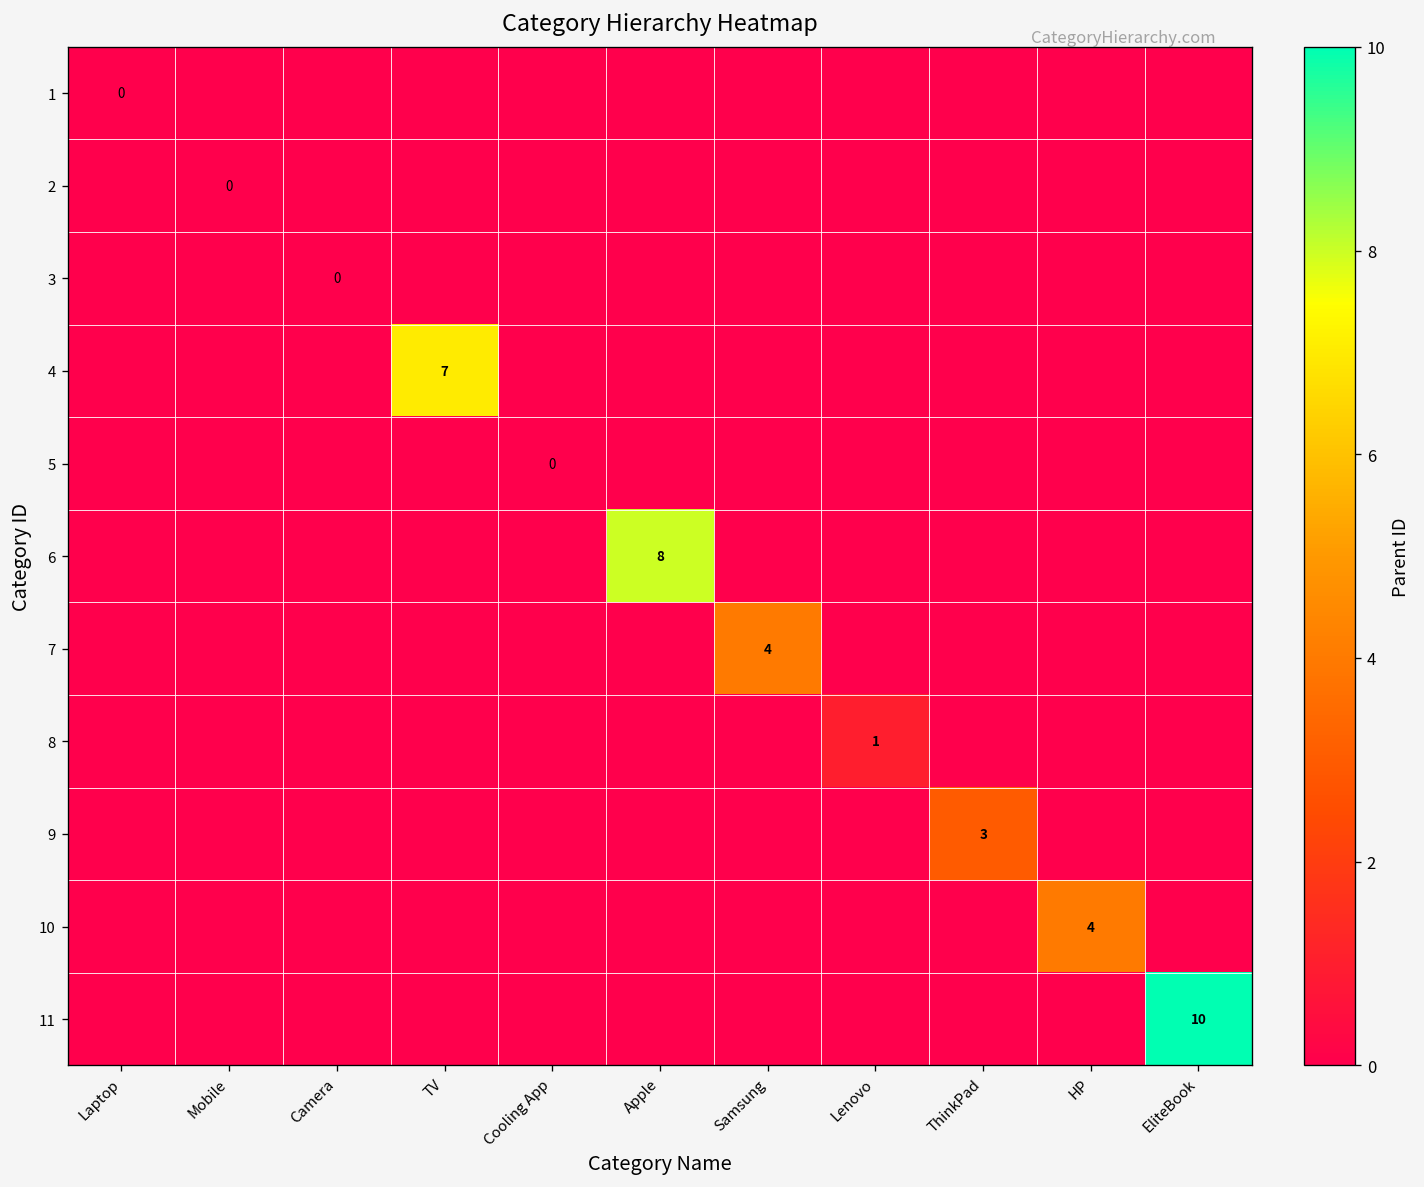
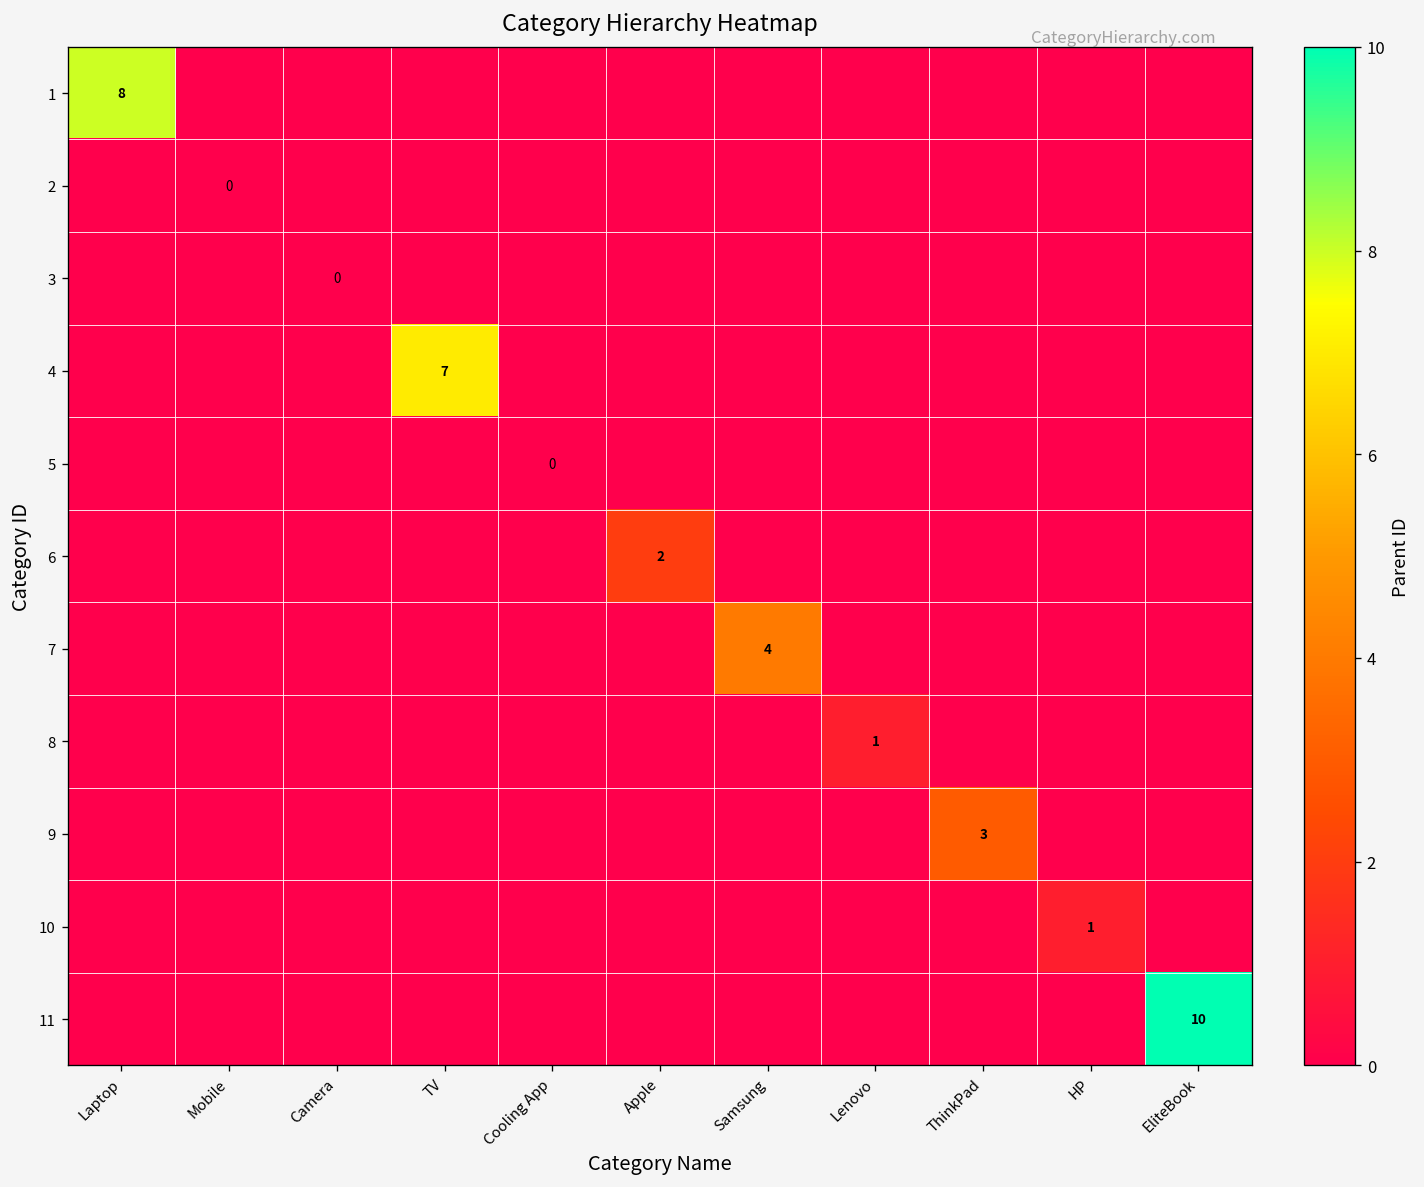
  {
    "1": {
-     "Laptop": 0
+     "Laptop": 8
    },
    "2": {
      "Mobile": 0
    },
    "3": {
      "Camera": 0
    },
    "4": {
      "TV": 7
    },
    "5": {
      "Cooling App": 0
    },
    "6": {
-     "Apple": 8
+     "Apple": 2
    },
    "7": {
      "Samsung": 4
    },
    "8": {
      "Lenovo": 1
    },
    "9": {
      "ThinkPad": 3
    },
    "10": {
-     "HP": 4
+     "HP": 1
    },
    "11": {
      "EliteBook": 10
    }
  }
